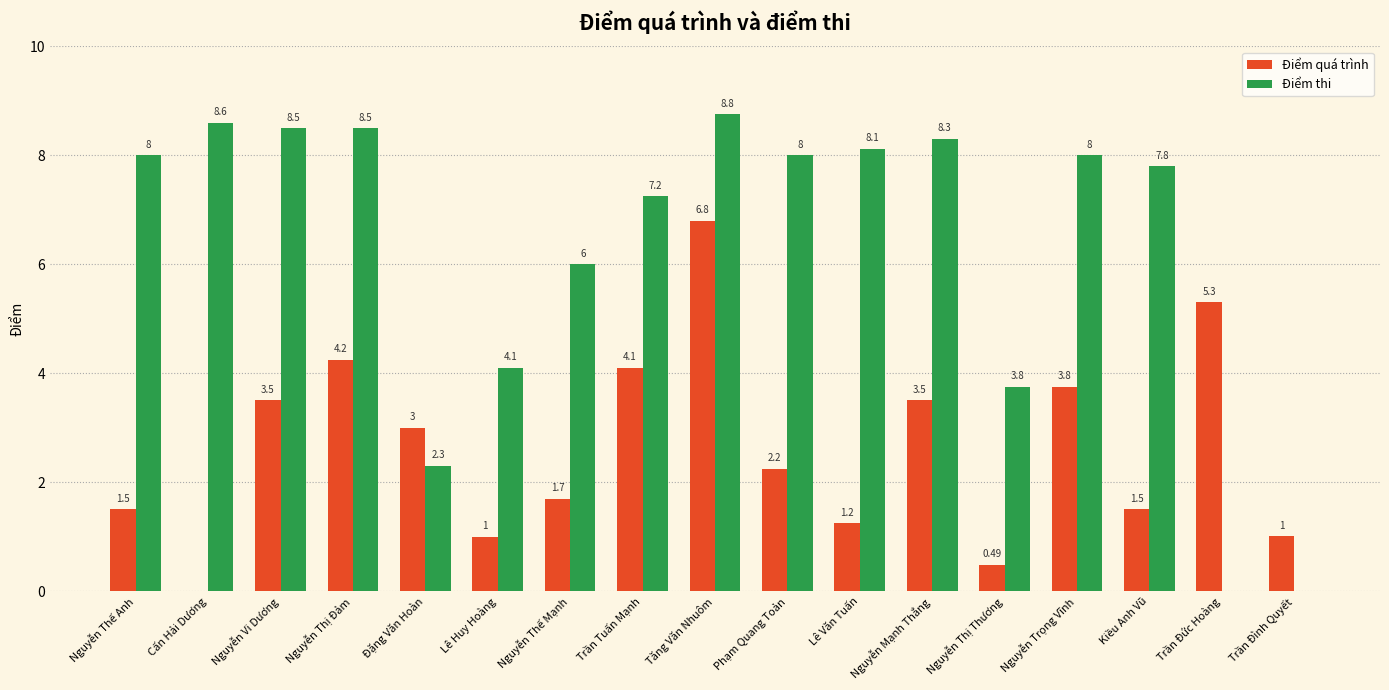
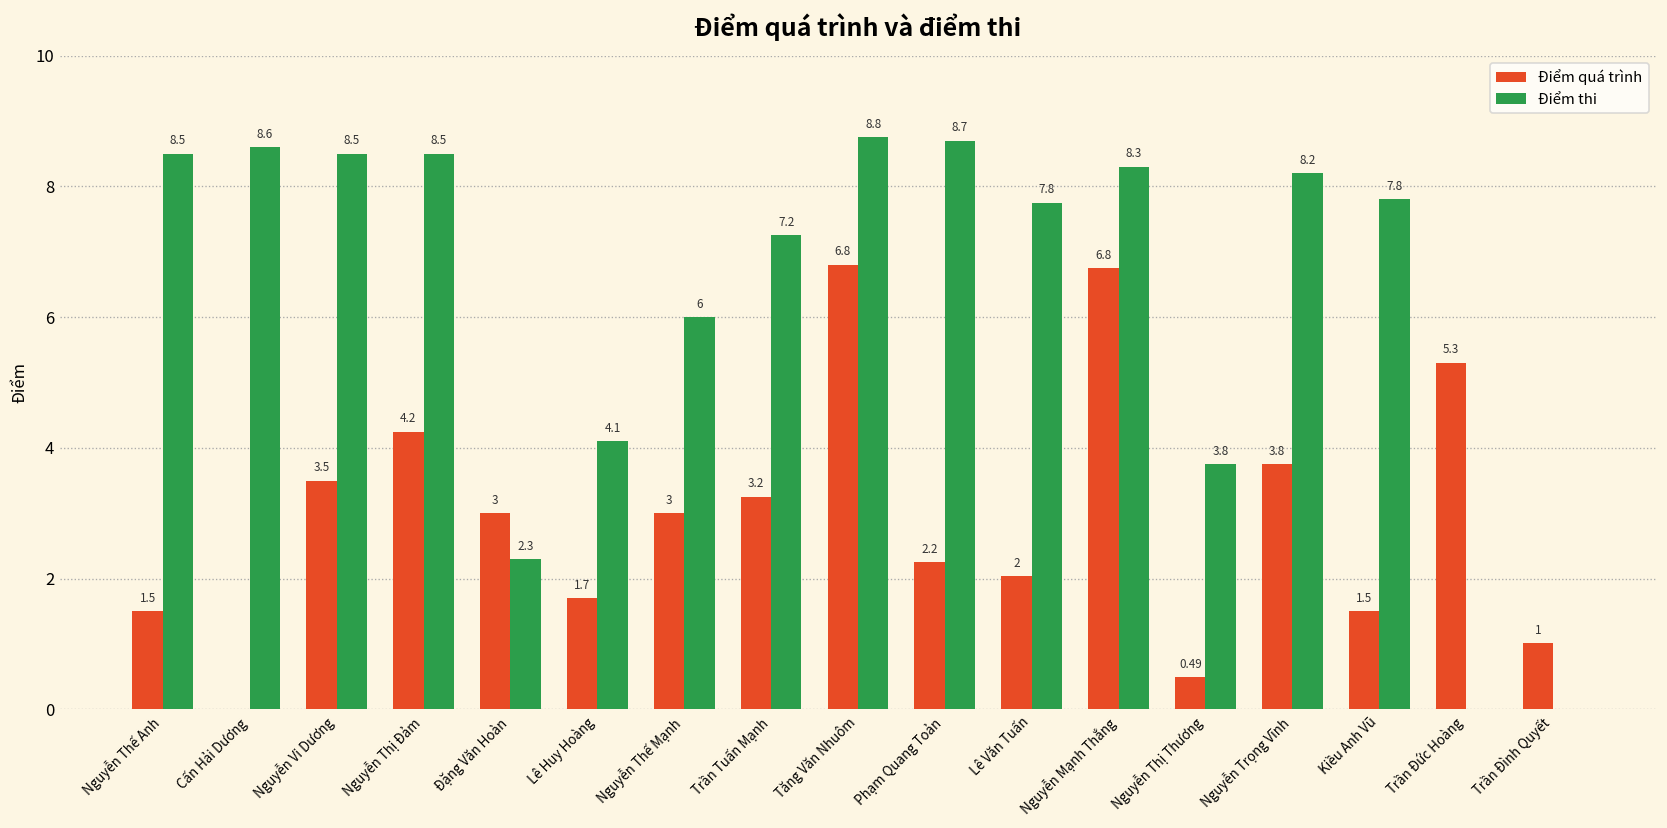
  {
    "Điểm quá trình": {
      "Nguyễn Thế Anh": 1.5,
      "Nguyễn Vi Dương": 3.5,
      "Nguyễn Thị Đảm": 4.2,
      "Đặng Văn Hoàn": 3,
-     "Lê Huy Hoàng": 1,
-     "Nguyễn Thế Mạnh": 1.7,
-     "Trần Tuấn Mạnh": 4.1,
+     "Lê Huy Hoàng": 1.7,
+     "Nguyễn Thế Mạnh": 3,
+     "Trần Tuấn Mạnh": 3.2,
      "Tăng Văn Nhuôm": 6.8,
      "Phạm Quang Toản": 2.2,
-     "Lê Văn Tuấn": 1.2,
-     "Nguyễn Mạnh Thắng": 3.5,
+     "Lê Văn Tuấn": 2,
+     "Nguyễn Mạnh Thắng": 6.8,
      "Nguyễn Thị Thương": 0.49,
      "Nguyễn Trọng Vĩnh": 3.8,
      "Kiều Anh Vũ": 1.5,
      "Trần Đức Hoàng": 5.3,
      "Trần Đình Quyết": 1
    },
    "Điểm thi": {
-     "Nguyễn Thế Anh": 8,
+     "Nguyễn Thế Anh": 8.5,
      "Cấn Hải Dương": 8.6,
      "Nguyễn Vi Dương": 8.5,
      "Nguyễn Thị Đảm": 8.5,
      "Đặng Văn Hoàn": 2.3,
      "Lê Huy Hoàng": 4.1,
      "Nguyễn Thế Mạnh": 6,
      "Trần Tuấn Mạnh": 7.2,
      "Tăng Văn Nhuôm": 8.8,
-     "Phạm Quang Toản": 8,
-     "Lê Văn Tuấn": 8.1,
+     "Phạm Quang Toản": 8.7,
+     "Lê Văn Tuấn": 7.8,
      "Nguyễn Mạnh Thắng": 8.3,
      "Nguyễn Thị Thương": 3.8,
-     "Nguyễn Trọng Vĩnh": 8,
+     "Nguyễn Trọng Vĩnh": 8.2,
      "Kiều Anh Vũ": 7.8
    }
  }
